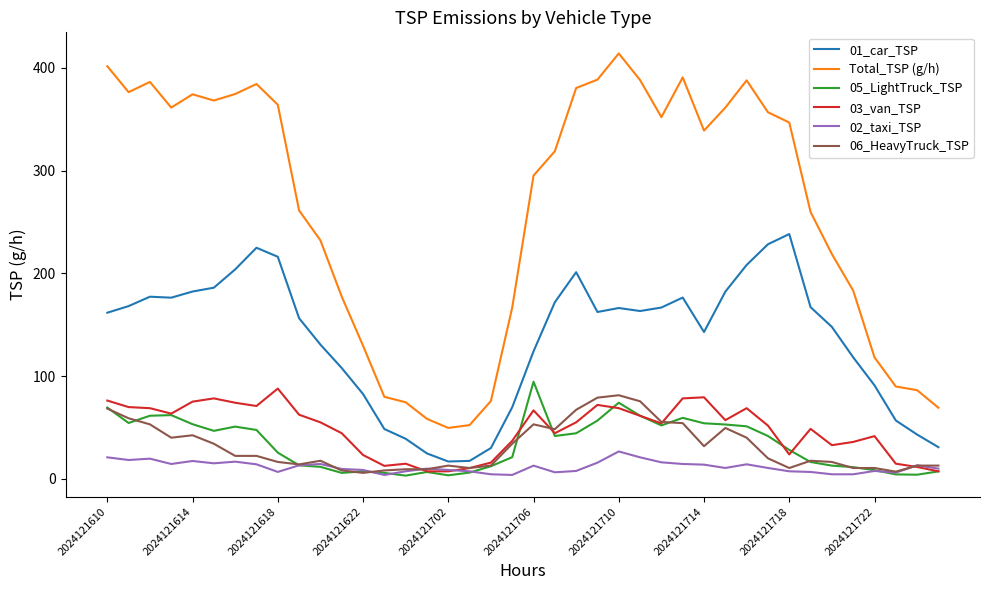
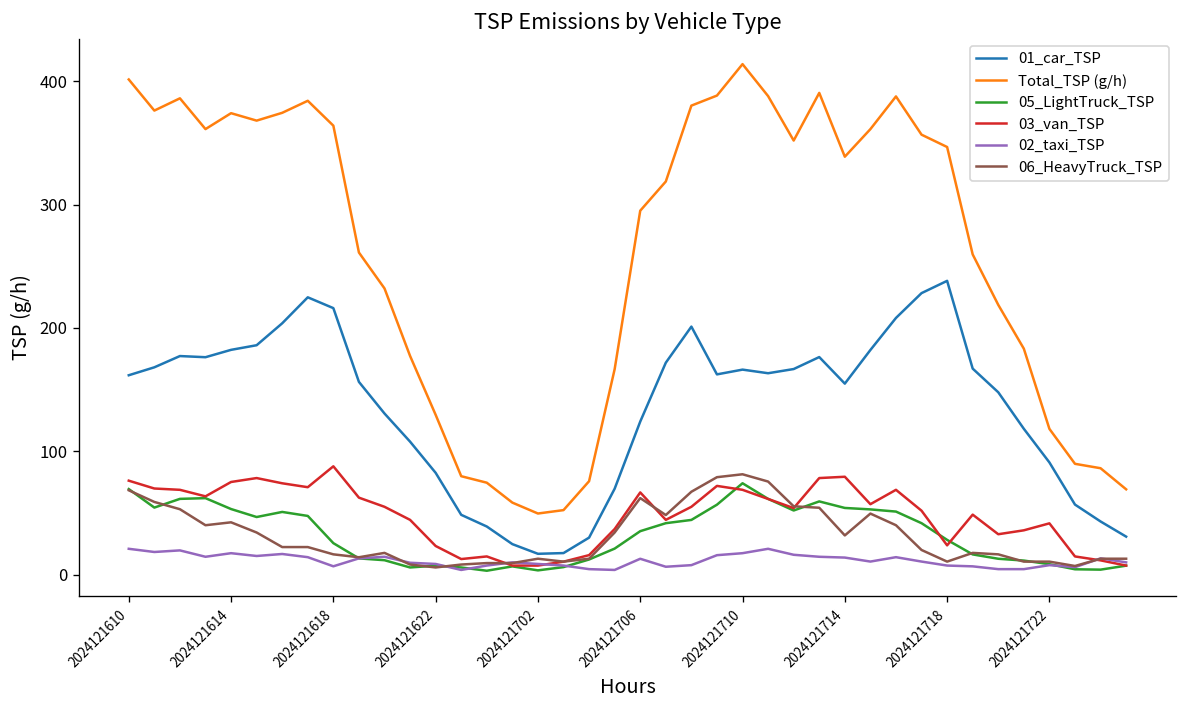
  {
    "01_car_TSP": {
      "2024121610": 162,
      "2024121614": 182,
      "2024121618": 216,
      "2024121622": 83,
      "2024121702": 17,
      "2024121706": 124,
      "2024121710": 166,
-     "2024121714": 143,
+     "2024121714": 155,
      "2024121718": 238,
      "2024121722": 91
    },
    "Total_TSP (g/h)": {
      "2024121610": 401,
      "2024121614": 374,
      "2024121618": 364,
      "2024121622": 130,
      "2024121702": 50,
      "2024121706": 295,
      "2024121710": 414,
      "2024121714": 339,
      "2024121718": 347,
      "2024121722": 118
    },
    "05_LightTruck_TSP": {
      "2024121614": 53,
      "2024121618": 26,
      "2024121702": 4,
-     "2024121706": 95,
+     "2024121706": 35,
      "2024121710": 74,
      "2024121714": 54,
      "2024121718": 28
    },
    "03_van_TSP": {
      "2024121610": 76,
      "2024121614": 75,
      "2024121618": 88,
      "2024121622": 23,
      "2024121706": 67,
      "2024121710": 69,
      "2024121714": 79,
      "2024121718": 24,
      "2024121722": 42
    },
    "02_taxi_TSP": {
      "2024121610": 21,
      "2024121614": 17,
      "2024121618": 7,
      "2024121706": 13,
-     "2024121710": 27,
+     "2024121710": 17,
      "2024121714": 14,
      "2024121718": 7
    },
    "06_HeavyTruck_TSP": {
      "2024121614": 42,
      "2024121618": 17,
      "2024121702": 13,
-     "2024121706": 53,
+     "2024121706": 62,
      "2024121710": 81,
      "2024121714": 32,
      "2024121718": 11
    }
  }
